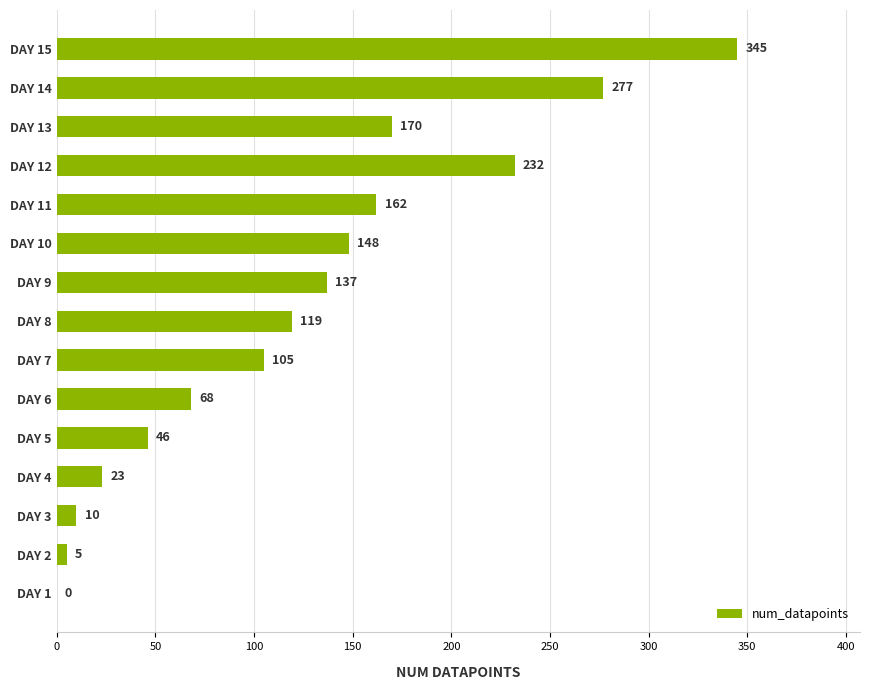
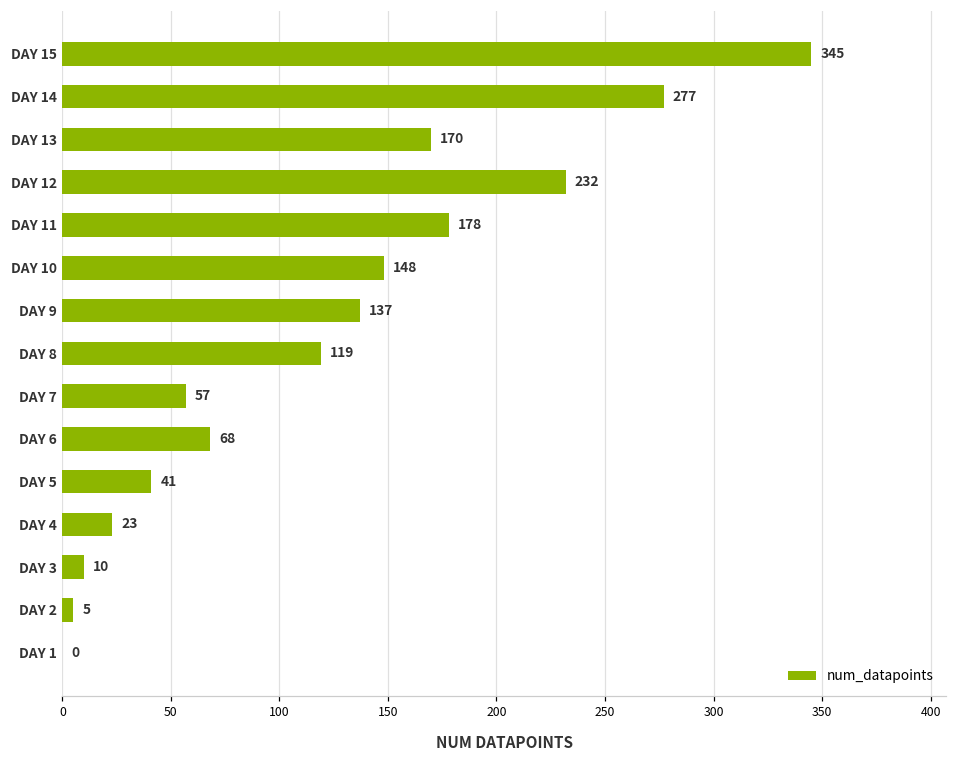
  {
    "DAY 15": 345,
    "DAY 14": 277,
    "DAY 13": 170,
    "DAY 12": 232,
-   "DAY 11": 162,
+   "DAY 11": 178,
    "DAY 10": 148,
    "DAY 9": 137,
    "DAY 8": 119,
-   "DAY 7": 105,
+   "DAY 7": 57,
    "DAY 6": 68,
-   "DAY 5": 46,
+   "DAY 5": 41,
    "DAY 4": 23,
    "DAY 3": 10,
    "DAY 2": 5,
    "DAY 1": 0
  }
